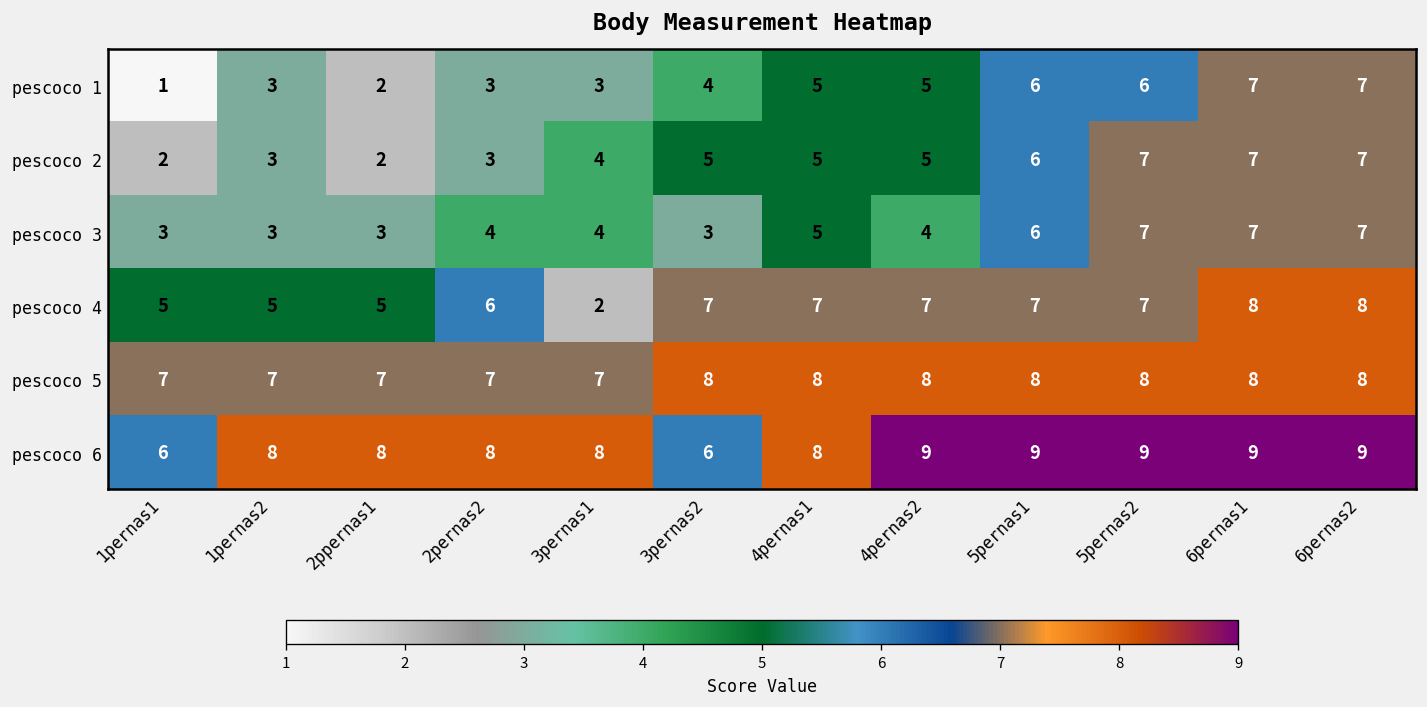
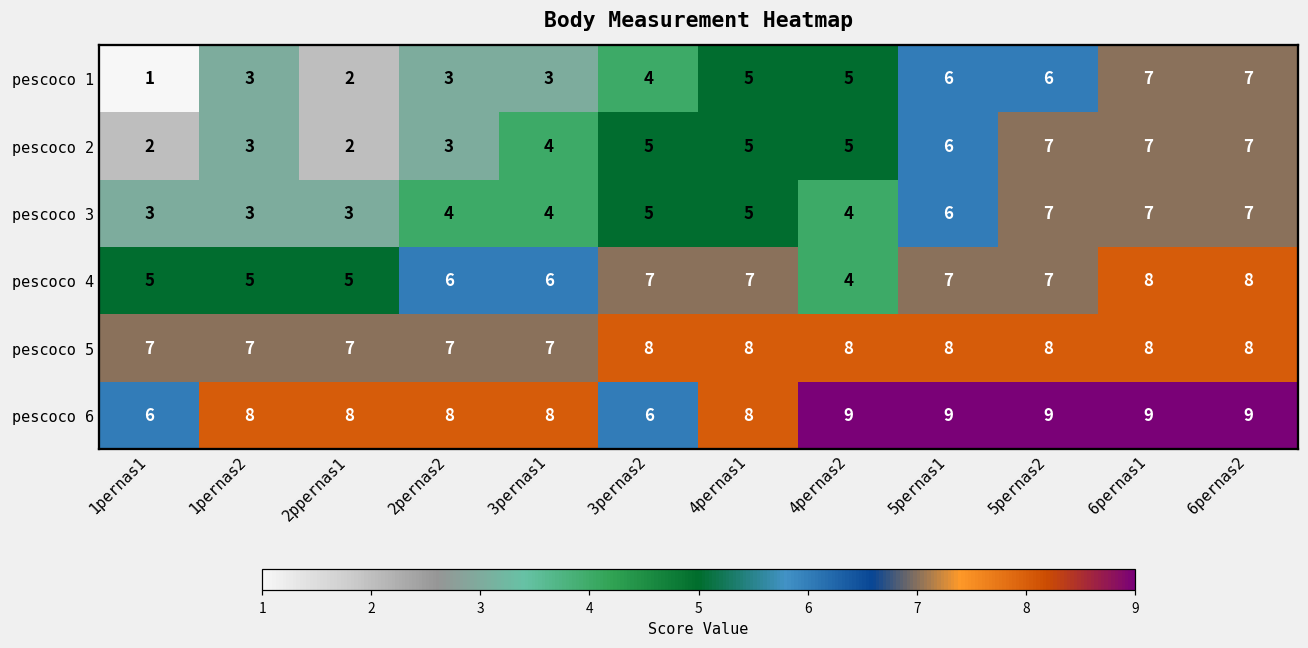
  {
    "pescoco 1": {
      "1pernas1": 1,
      "1pernas2": 3,
      "2ppernas1": 2,
      "2pernas2": 3,
      "3pernas1": 3,
      "3pernas2": 4,
      "4pernas1": 5,
      "4pernas2": 5,
      "5pernas1": 6,
      "5pernas2": 6,
      "6pernas1": 7,
      "6pernas2": 7
    },
    "pescoco 2": {
      "1pernas1": 2,
      "1pernas2": 3,
      "2ppernas1": 2,
      "2pernas2": 3,
      "3pernas1": 4,
      "3pernas2": 5,
      "4pernas1": 5,
      "4pernas2": 5,
      "5pernas1": 6,
      "5pernas2": 7,
      "6pernas1": 7,
      "6pernas2": 7
    },
    "pescoco 3": {
      "1pernas1": 3,
      "1pernas2": 3,
      "2ppernas1": 3,
      "2pernas2": 4,
      "3pernas1": 4,
-     "3pernas2": 3,
+     "3pernas2": 5,
      "4pernas1": 5,
      "4pernas2": 4,
      "5pernas1": 6,
      "5pernas2": 7,
      "6pernas1": 7,
      "6pernas2": 7
    },
    "pescoco 4": {
      "1pernas1": 5,
      "1pernas2": 5,
      "2ppernas1": 5,
      "2pernas2": 6,
-     "3pernas1": 2,
+     "3pernas1": 6,
      "3pernas2": 7,
      "4pernas1": 7,
-     "4pernas2": 7,
+     "4pernas2": 4,
      "5pernas1": 7,
      "5pernas2": 7,
      "6pernas1": 8,
      "6pernas2": 8
    },
    "pescoco 5": {
      "1pernas1": 7,
      "1pernas2": 7,
      "2ppernas1": 7,
      "2pernas2": 7,
      "3pernas1": 7,
      "3pernas2": 8,
      "4pernas1": 8,
      "4pernas2": 8,
      "5pernas1": 8,
      "5pernas2": 8,
      "6pernas1": 8,
      "6pernas2": 8
    },
    "pescoco 6": {
      "1pernas1": 6,
      "1pernas2": 8,
      "2ppernas1": 8,
      "2pernas2": 8,
      "3pernas1": 8,
      "3pernas2": 6,
      "4pernas1": 8,
      "4pernas2": 9,
      "5pernas1": 9,
      "5pernas2": 9,
      "6pernas1": 9,
      "6pernas2": 9
    }
  }
